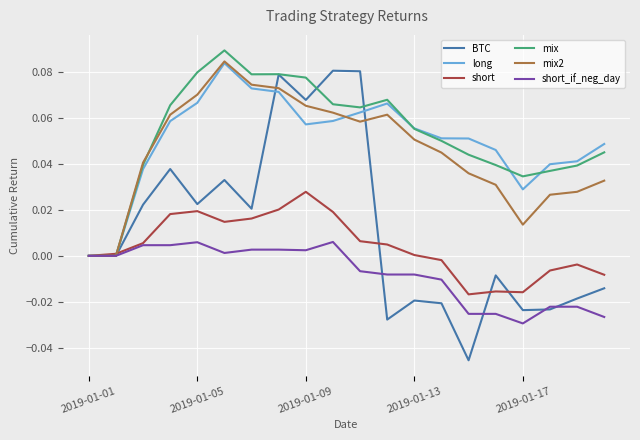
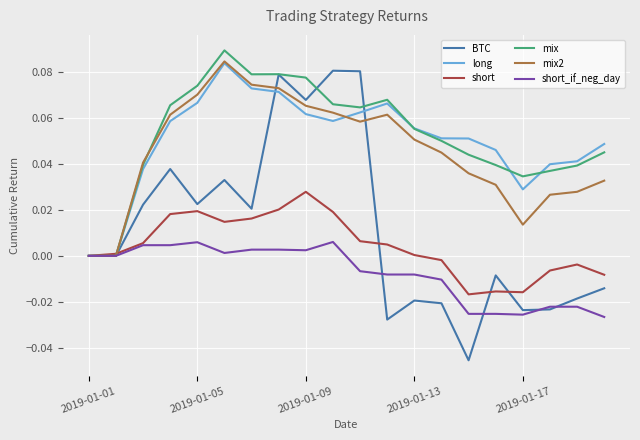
  {
    "BTC": {
      "2019-01-05": 0.022,
      "2019-01-09": 0.068,
      "2019-01-13": -0.019,
      "2019-01-17": -0.024
    },
    "long": {
      "2019-01-05": 0.067,
-     "2019-01-09": 0.057,
+     "2019-01-09": 0.062,
      "2019-01-17": 0.029
    },
    "mix": {
-     "2019-01-05": 0.080,
+     "2019-01-05": 0.074,
      "2019-01-09": 0.077,
      "2019-01-17": 0.035
    },
    "short_if_neg_day": {
      "2019-01-05": 0.006,
      "2019-01-09": 0.002,
      "2019-01-13": -0.008,
-     "2019-01-17": -0.029
+     "2019-01-17": -0.026
    }
  }
